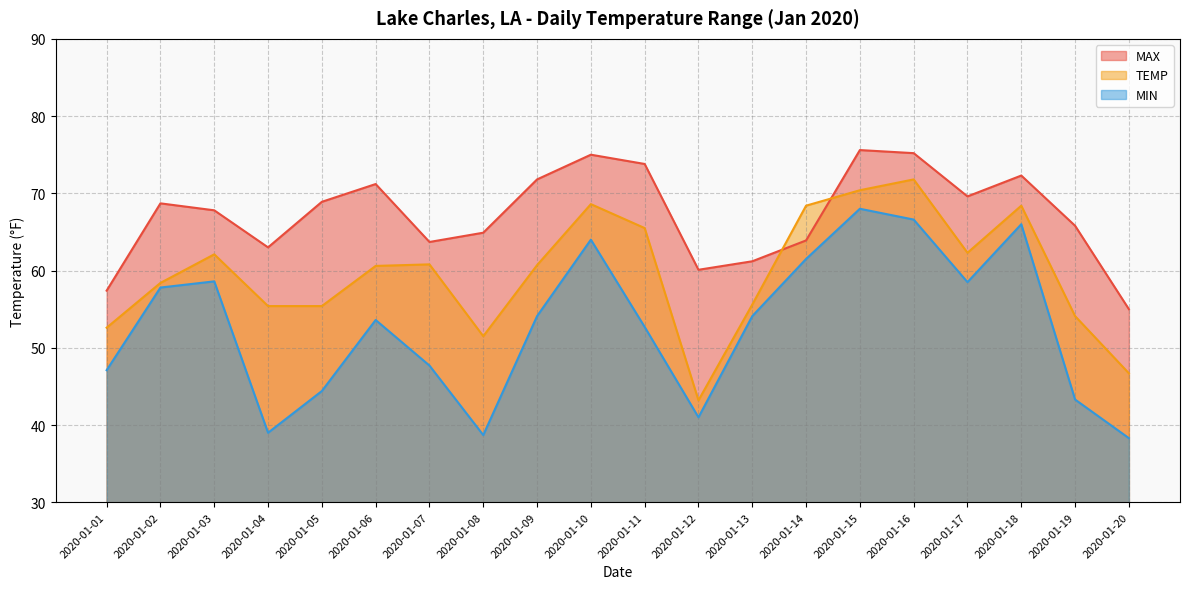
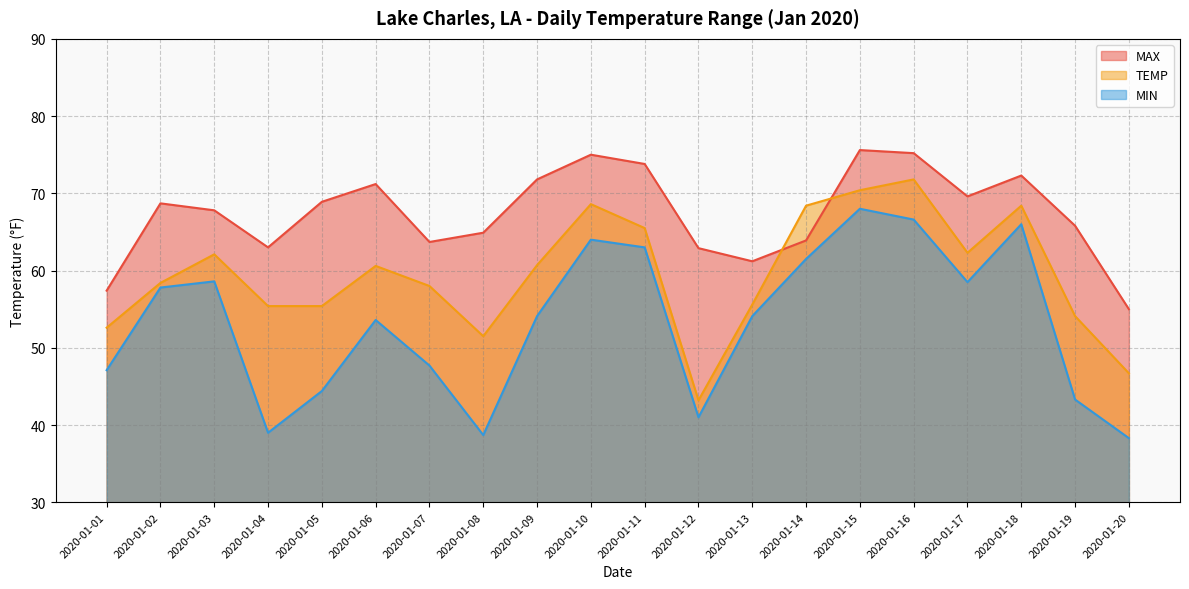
  {
    "MAX": {
      "2020-01-01": 57,
      "2020-01-02": 69,
      "2020-01-03": 68,
      "2020-01-04": 63,
      "2020-01-05": 69,
      "2020-01-06": 71,
      "2020-01-07": 64,
      "2020-01-08": 65,
      "2020-01-09": 72,
      "2020-01-10": 75,
      "2020-01-11": 74,
-     "2020-01-12": 60,
+     "2020-01-12": 63,
      "2020-01-13": 61,
      "2020-01-14": 64,
      "2020-01-15": 76,
      "2020-01-16": 75,
      "2020-01-17": 70,
      "2020-01-18": 72,
      "2020-01-19": 66,
      "2020-01-20": 55
    },
    "TEMP": {
      "2020-01-01": 53,
      "2020-01-02": 58,
      "2020-01-03": 62,
      "2020-01-04": 55,
      "2020-01-05": 55,
      "2020-01-06": 61,
-     "2020-01-07": 61,
+     "2020-01-07": 58,
      "2020-01-08": 52,
      "2020-01-09": 61,
      "2020-01-10": 69,
      "2020-01-11": 66,
      "2020-01-12": 43,
      "2020-01-13": 56,
      "2020-01-14": 68,
      "2020-01-15": 70,
      "2020-01-16": 72,
      "2020-01-17": 62,
      "2020-01-18": 68,
      "2020-01-19": 54,
      "2020-01-20": 47
    },
    "MIN": {
      "2020-01-01": 47,
      "2020-01-02": 58,
      "2020-01-03": 59,
      "2020-01-04": 39,
      "2020-01-05": 44,
      "2020-01-06": 54,
      "2020-01-07": 48,
      "2020-01-08": 39,
      "2020-01-09": 54,
      "2020-01-10": 64,
-     "2020-01-11": 53,
+     "2020-01-11": 63,
      "2020-01-12": 41,
      "2020-01-13": 54,
      "2020-01-14": 62,
      "2020-01-15": 68,
      "2020-01-16": 67,
      "2020-01-17": 59,
      "2020-01-18": 66,
      "2020-01-19": 43,
      "2020-01-20": 38
    }
  }
